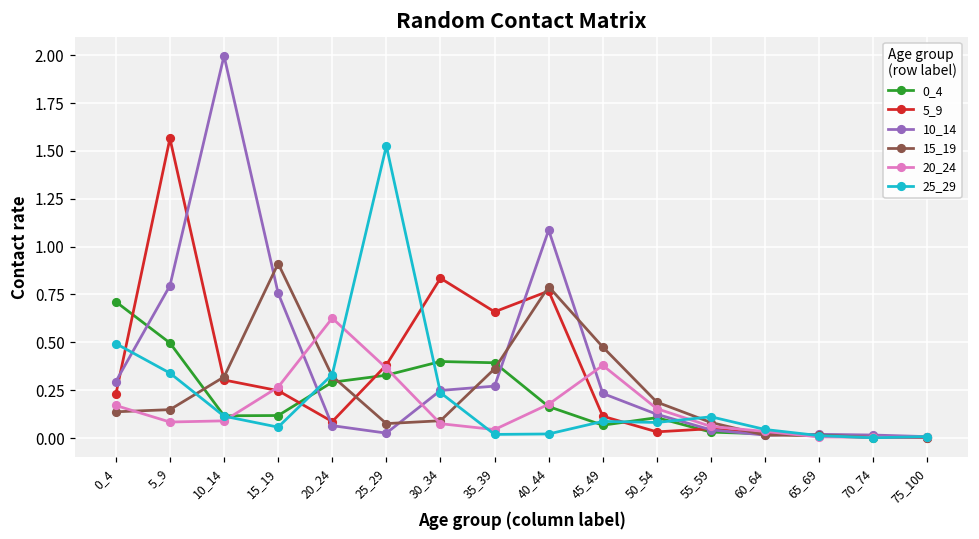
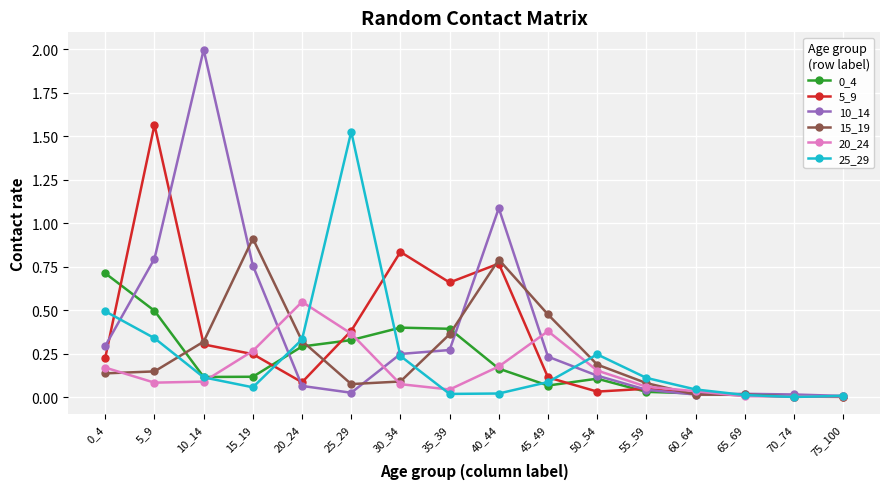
  {
    "0_4": {
      "0_4": 0.71,
      "5_9": 0.50,
      "15_19": 0.12,
      "20_24": 0.29,
      "25_29": 0.33,
      "30_34": 0.40,
      "35_39": 0.39,
      "45_49": 0.07,
      "50_54": 0.11
    },
    "5_9": {
      "0_4": 0.23,
      "5_9": 1.57,
      "10_14": 0.30,
      "15_19": 0.25,
      "20_24": 0.09,
      "25_29": 0.38,
      "30_34": 0.83,
      "35_39": 0.66,
      "40_44": 0.77,
      "45_49": 0.11,
      "50_54": 0.03
    },
    "10_14": {
      "0_4": 0.29,
      "5_9": 0.80,
      "10_14": 2.00,
      "15_19": 0.76,
      "20_24": 0.06,
      "25_29": 0.03,
      "35_39": 0.27,
      "40_44": 1.09,
      "45_49": 0.23,
      "50_54": 0.12
    },
    "15_19": {
      "0_4": 0.14,
      "5_9": 0.15,
      "10_14": 0.32,
      "15_19": 0.91,
      "25_29": 0.08,
      "30_34": 0.09,
      "35_39": 0.36,
      "40_44": 0.79,
      "45_49": 0.48,
      "50_54": 0.19,
      "55_59": 0.08
    },
    "20_24": {
      "0_4": 0.17,
      "5_9": 0.08,
      "10_14": 0.09,
      "15_19": 0.27,
-     "20_24": 0.63,
+     "20_24": 0.55,
      "25_29": 0.37,
      "30_34": 0.07,
      "35_39": 0.04,
      "45_49": 0.38,
      "50_54": 0.15
    },
    "25_29": {
      "0_4": 0.49,
      "5_9": 0.34,
      "15_19": 0.06,
      "25_29": 1.53,
      "35_39": 0.02,
      "40_44": 0.02,
      "45_49": 0.09,
-     "50_54": 0.08,
+     "50_54": 0.25,
      "55_59": 0.11
    }
  }
